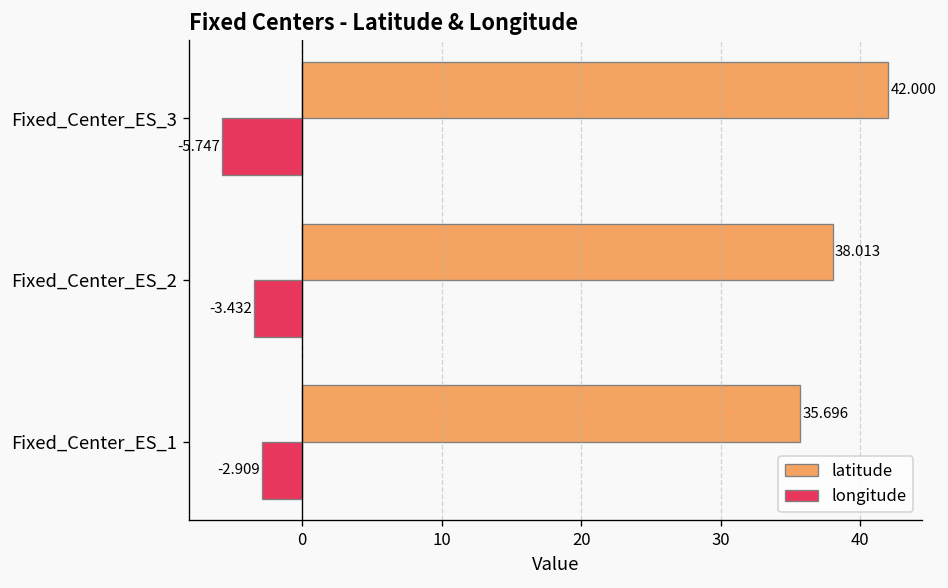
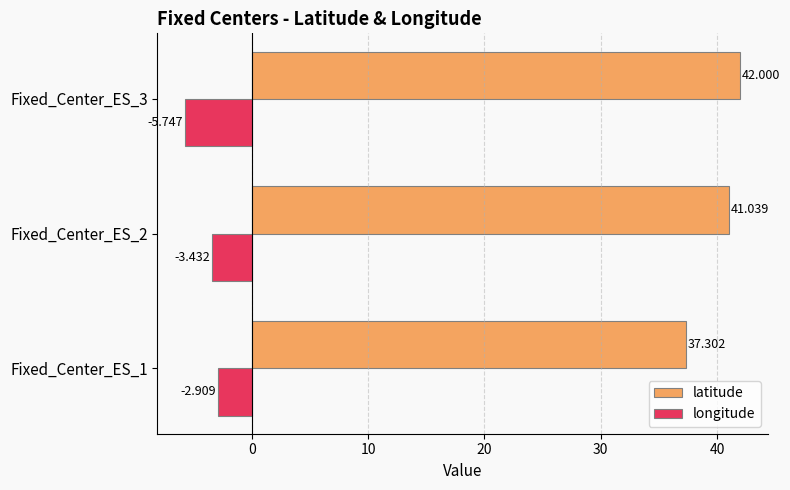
  {
    "latitude": {
      "Fixed_Center_ES_3": 42.000,
-     "Fixed_Center_ES_2": 38.013,
-     "Fixed_Center_ES_1": 35.696
+     "Fixed_Center_ES_2": 41.039,
+     "Fixed_Center_ES_1": 37.302
    },
    "longitude": {
      "Fixed_Center_ES_3": -5.747,
      "Fixed_Center_ES_2": -3.432,
      "Fixed_Center_ES_1": -2.909
    }
  }
